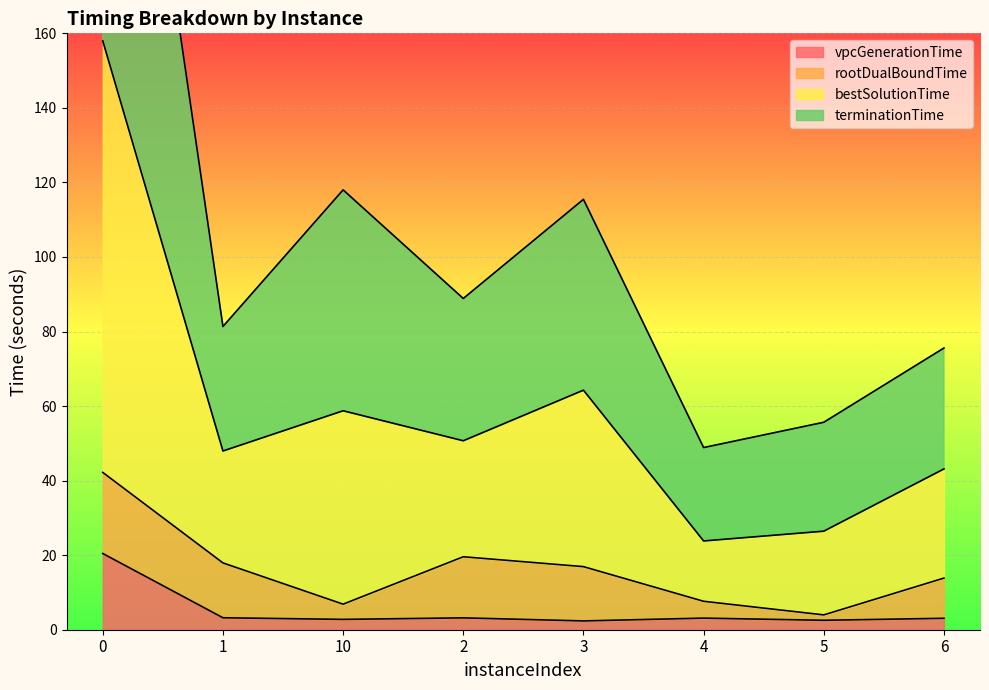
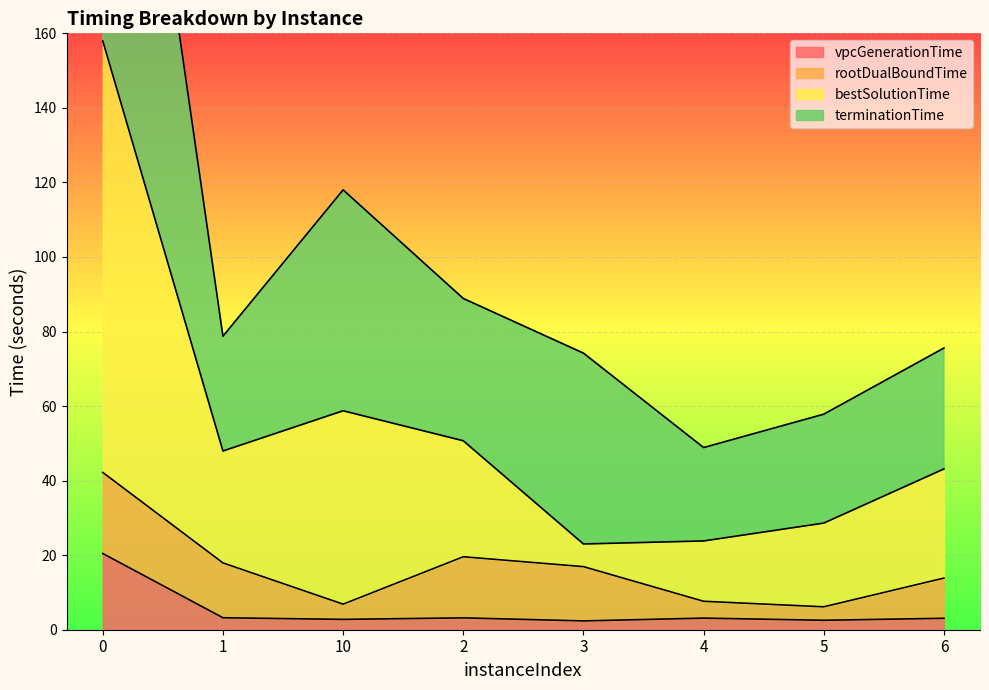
  {
    "vpcGenerationTime": {
      "0": 20,
      "1": 3,
      "10": 3,
      "2": 3,
      "3": 2,
      "4": 3,
      "5": 3,
      "6": 3
    },
    "rootDualBoundTime": {
      "0": 22,
      "1": 15,
      "10": 4,
      "2": 16,
      "3": 15,
      "4": 5,
-     "5": 1,
+     "5": 4,
      "6": 11
    },
    "bestSolutionTime": {
      "0": 116,
      "1": 30,
      "10": 52,
      "2": 31,
-     "3": 47,
+     "3": 6,
      "4": 16,
      "5": 22,
      "6": 29
    },
    "terminationTime": {
-     "1": 33,
+     "1": 31,
      "10": 59,
      "2": 38,
      "3": 51,
      "4": 25,
      "5": 29,
      "6": 32
    }
  }
